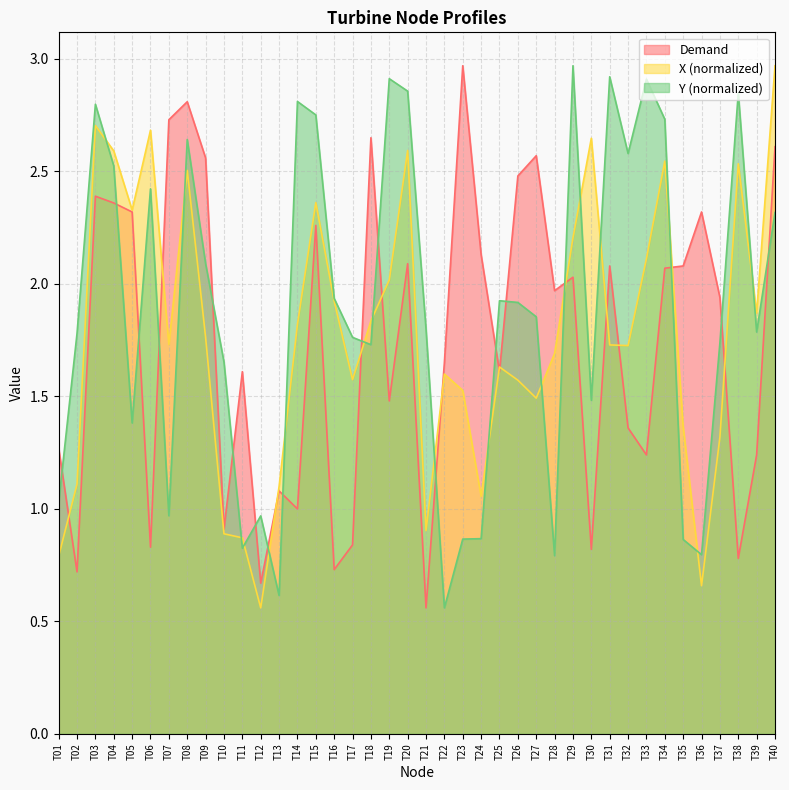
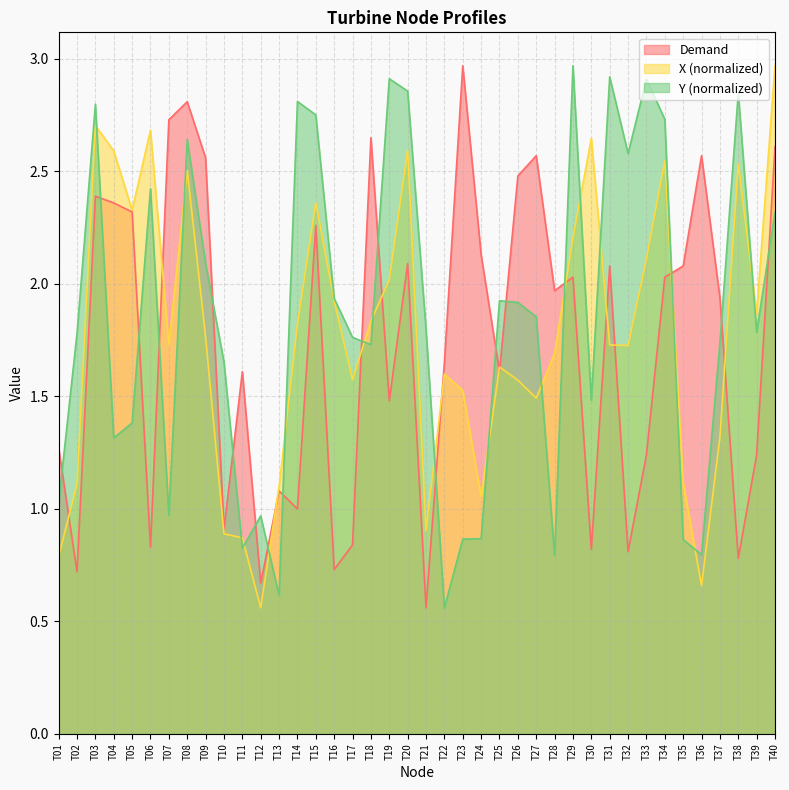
  {
    "Demand": {
      "T01": 1.27,
      "T02": 0.72,
      "T03": 2.39,
      "T04": 2.36,
      "T06": 0.83,
      "T07": 2.73,
      "T08": 2.81,
      "T09": 2.56,
      "T10": 0.91,
      "T11": 1.61,
      "T12": 0.67,
      "T13": 1.08,
      "T14": 1.00,
      "T15": 2.26,
      "T16": 0.73,
      "T17": 0.84,
      "T18": 2.65,
      "T19": 1.48,
      "T20": 2.09,
      "T21": 0.56,
      "T22": 1.65,
      "T23": 2.97,
      "T24": 2.13,
      "T25": 1.61,
      "T26": 2.48,
      "T27": 2.57,
      "T28": 1.97,
      "T29": 2.03,
      "T30": 0.82,
      "T31": 2.08,
-     "T32": 1.36,
+     "T32": 0.81,
      "T33": 1.24,
-     "T34": 2.07,
+     "T34": 2.03,
      "T35": 2.08,
-     "T36": 2.32,
+     "T36": 2.57,
      "T37": 1.94,
      "T38": 0.78,
      "T39": 1.24,
      "T40": 2.61
    },
    "X (normalized)": {
      "T01": 0.79,
      "T02": 1.11,
      "T03": 2.70,
      "T04": 2.59,
      "T06": 2.68,
      "T07": 1.73,
      "T08": 2.50,
      "T09": 1.76,
      "T10": 0.89,
      "T11": 0.87,
      "T12": 0.56,
      "T13": 1.10,
      "T14": 1.82,
      "T15": 2.36,
      "T17": 1.57,
      "T18": 1.84,
      "T19": 2.02,
      "T20": 2.59,
      "T21": 0.90,
      "T22": 1.60,
      "T23": 1.53,
      "T24": 1.06,
      "T25": 1.63,
      "T26": 1.57,
      "T27": 1.49,
      "T28": 1.69,
      "T29": 2.20,
      "T30": 2.65,
      "T31": 1.73,
      "T32": 1.73,
      "T33": 2.11,
      "T34": 2.55,
-     "T35": 1.37,
+     "T35": 1.12,
      "T36": 0.66,
      "T37": 1.32,
      "T38": 2.53,
      "T39": 1.87,
      "T40": 2.97
    },
    "Y (normalized)": {
      "T01": 1.03,
      "T02": 1.78,
      "T03": 2.80,
-     "T04": 2.52,
+     "T04": 1.32,
      "T05": 1.38,
      "T06": 2.42,
      "T07": 0.97,
      "T08": 2.64,
      "T09": 2.09,
      "T10": 1.65,
      "T11": 0.83,
      "T12": 0.97,
      "T13": 0.62,
      "T14": 2.81,
      "T15": 2.75,
      "T17": 1.76,
      "T18": 1.73,
      "T19": 2.91,
      "T20": 2.86,
      "T21": 1.80,
      "T22": 0.56,
      "T23": 0.87,
      "T24": 0.87,
      "T25": 1.93,
      "T26": 1.92,
      "T27": 1.85,
      "T28": 0.79,
      "T29": 2.97,
      "T30": 1.48,
      "T31": 2.92,
      "T32": 2.58,
      "T34": 2.73,
      "T35": 0.86,
      "T36": 0.80,
      "T37": 1.74,
      "T39": 1.79,
      "T40": 2.32
    }
  }
